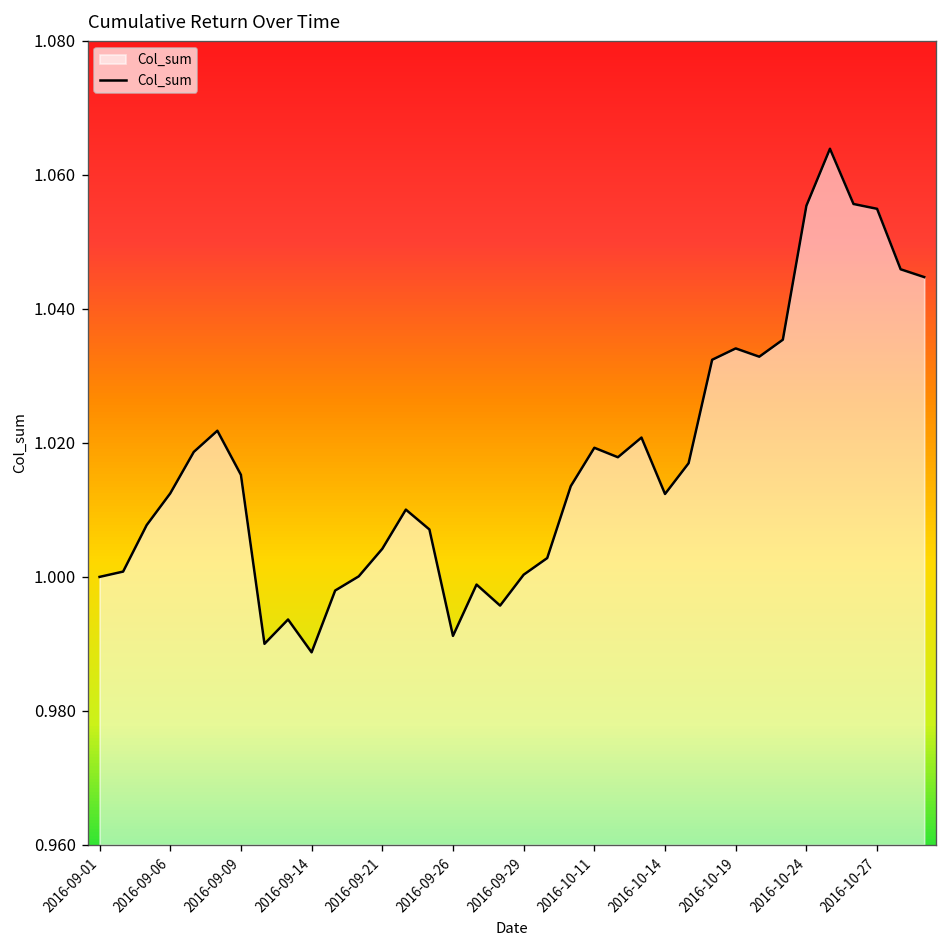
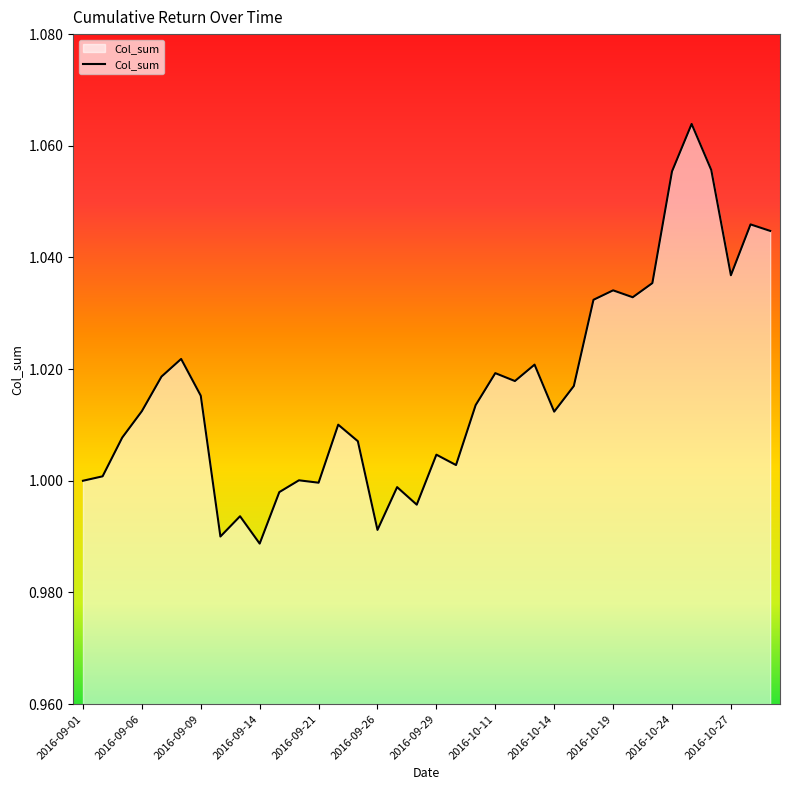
  {
    "2016-09-01": 1.000,
    "2016-09-06": 1.012,
    "2016-09-09": 1.015,
    "2016-09-14": 0.989,
-   "2016-09-21": 1.004,
+   "2016-09-21": 1.000,
    "2016-09-26": 0.991,
-   "2016-09-29": 1.000,
+   "2016-09-29": 1.005,
    "2016-10-11": 1.019,
    "2016-10-14": 1.012,
    "2016-10-19": 1.034,
    "2016-10-24": 1.055,
-   "2016-10-27": 1.055
+   "2016-10-27": 1.037
  }
